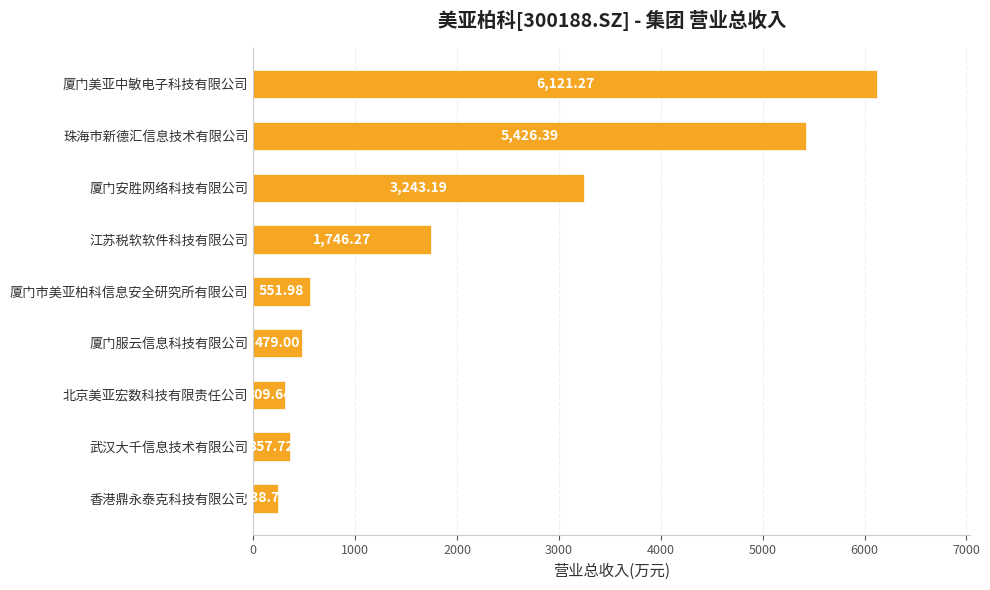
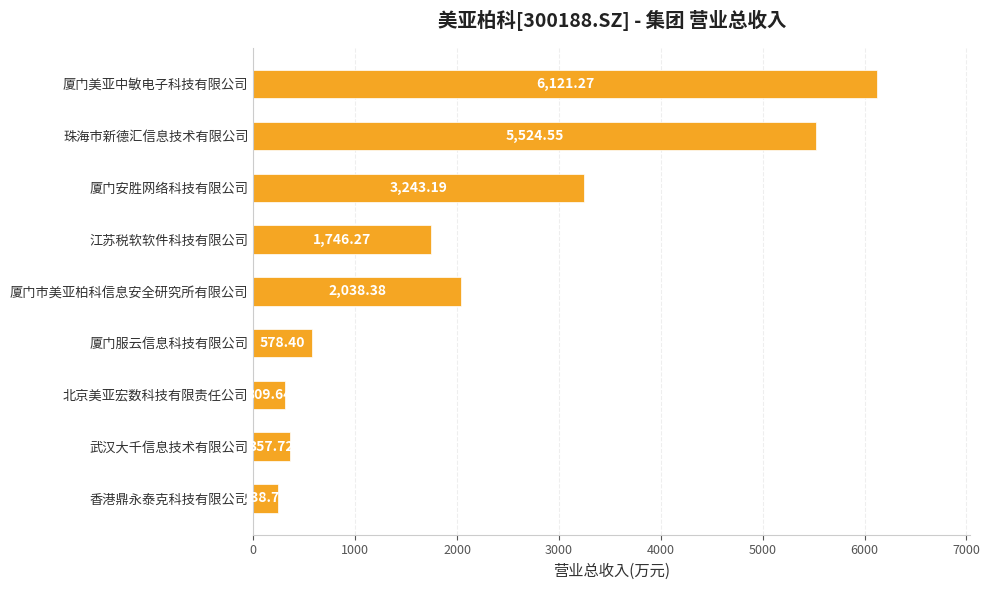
  {
    "厦门美亚中敏电子科技有限公司": "6,121.27",
-   "珠海市新德汇信息技术有限公司": "5,426.39",
+   "珠海市新德汇信息技术有限公司": "5,524.55",
    "厦门安胜网络科技有限公司": "3,243.19",
    "江苏税软软件科技有限公司": "1,746.27",
-   "厦门市美亚柏科信息安全研究所有限公司": "551.98",
-   "厦门服云信息科技有限公司": "479.00",
+   "厦门市美亚柏科信息安全研究所有限公司": "2,038.38",
+   "厦门服云信息科技有限公司": "578.40",
    "北京美亚宏数科技有限责任公司": "309.64",
    "武汉大千信息技术有限公司": "357.72",
    "香港鼎永泰克科技有限公司": "238.70"
  }
